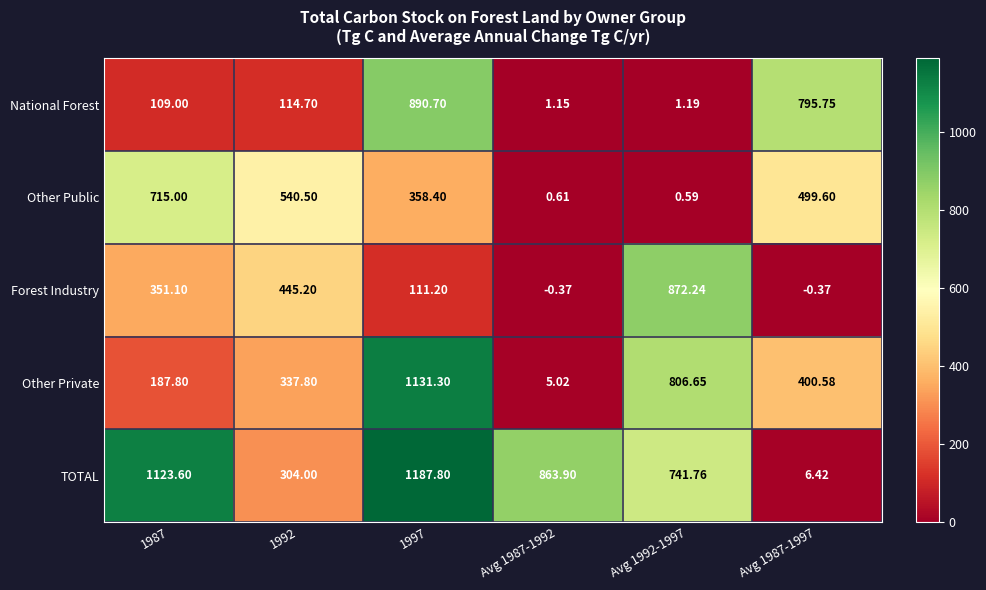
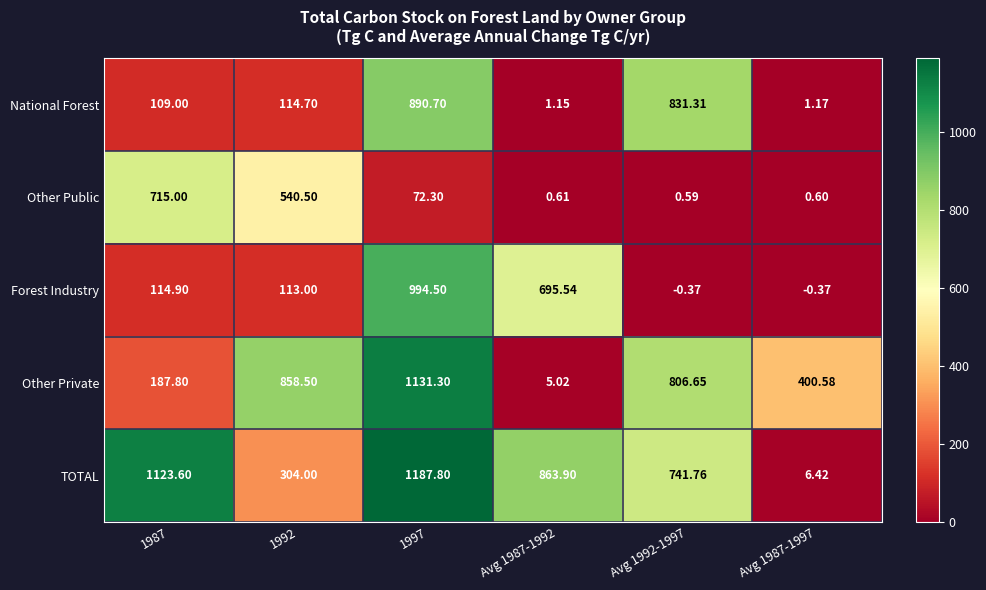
  {
    "National Forest": {
      "1987": 109.00,
      "1992": 114.70,
      "1997": 890.70,
      "Avg 1987-1992": 1.15,
-     "Avg 1992-1997": 1.19,
-     "Avg 1987-1997": 795.75
+     "Avg 1992-1997": 831.31,
+     "Avg 1987-1997": 1.17
    },
    "Other Public": {
      "1987": 715.00,
      "1992": 540.50,
-     "1997": 358.40,
+     "1997": 72.30,
      "Avg 1987-1992": 0.61,
      "Avg 1992-1997": 0.59,
-     "Avg 1987-1997": 499.60
+     "Avg 1987-1997": 0.60
    },
    "Forest Industry": {
-     "1987": 351.10,
-     "1992": 445.20,
-     "1997": 111.20,
-     "Avg 1987-1992": -0.37,
-     "Avg 1992-1997": 872.24,
+     "1987": 114.90,
+     "1992": 113.00,
+     "1997": 994.50,
+     "Avg 1987-1992": 695.54,
+     "Avg 1992-1997": -0.37,
      "Avg 1987-1997": -0.37
    },
    "Other Private": {
      "1987": 187.80,
-     "1992": 337.80,
+     "1992": 858.50,
      "1997": 1131.30,
      "Avg 1987-1992": 5.02,
      "Avg 1992-1997": 806.65,
      "Avg 1987-1997": 400.58
    },
    "TOTAL": {
      "1987": 1123.60,
      "1992": 304.00,
      "1997": 1187.80,
      "Avg 1987-1992": 863.90,
      "Avg 1992-1997": 741.76,
      "Avg 1987-1997": 6.42
    }
  }
